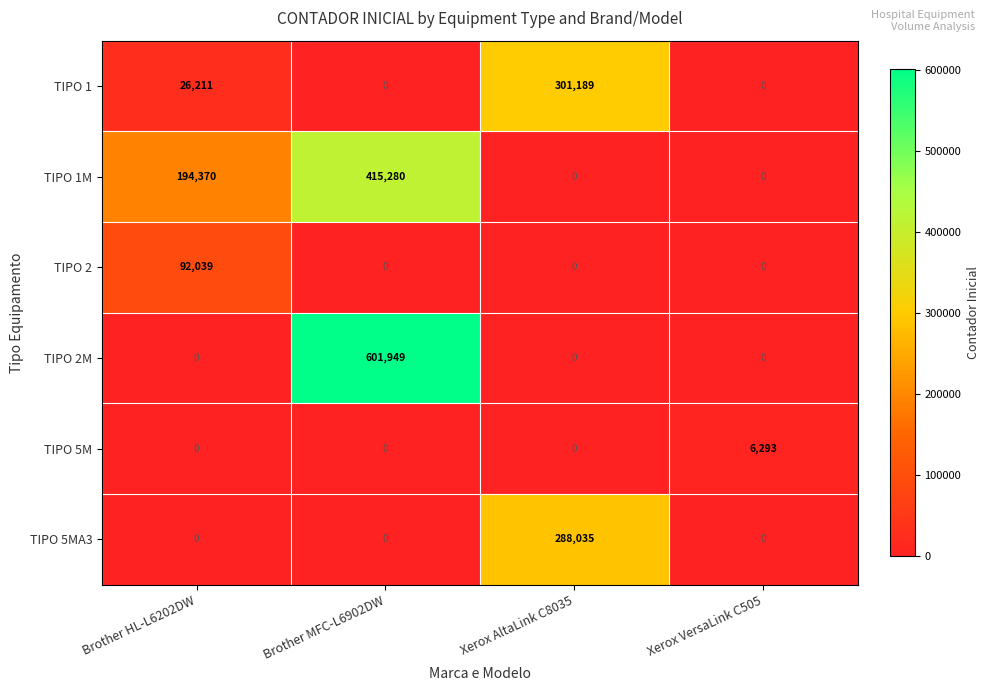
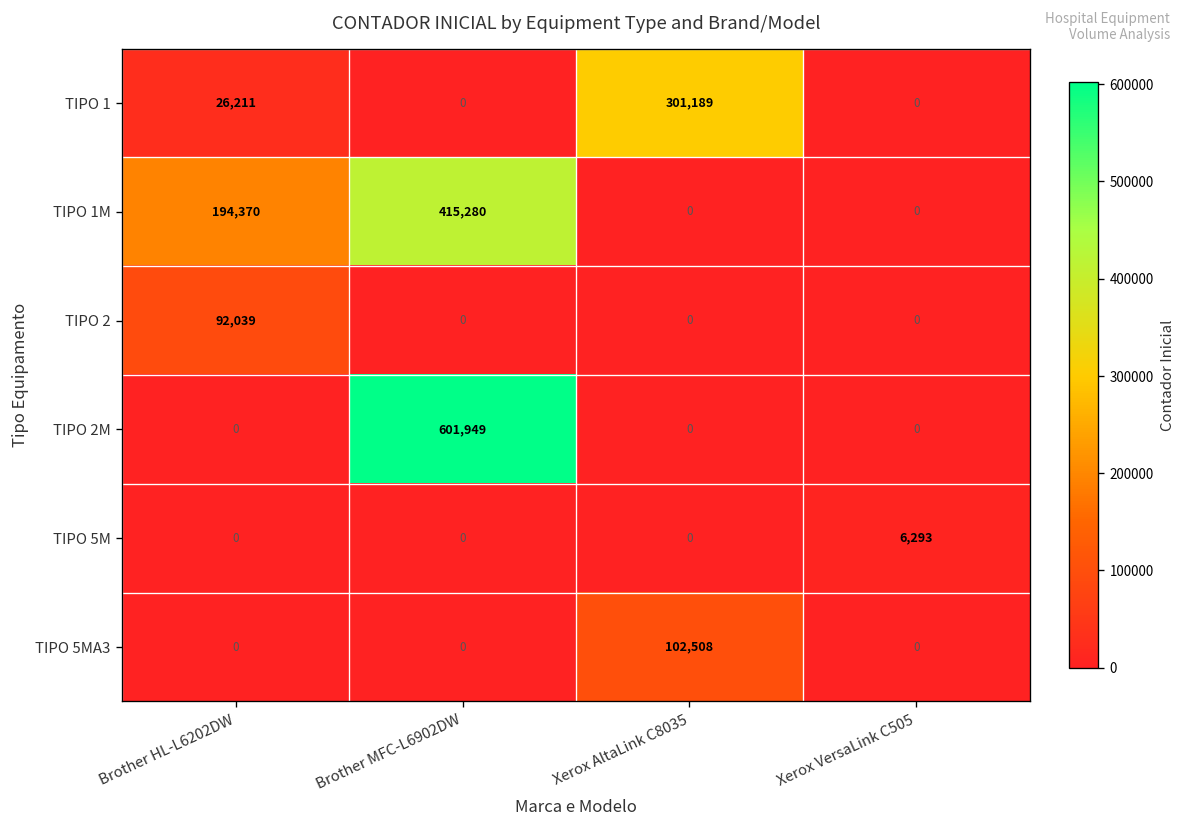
  {
    "TIPO 1": {
      "Brother HL-L6202DW": "26,211",
      "Brother MFC-L6902DW": "0",
      "Xerox AltaLink C8035": "301,189",
      "Xerox VersaLink C505": "0"
    },
    "TIPO 1M": {
      "Brother HL-L6202DW": "194,370",
      "Brother MFC-L6902DW": "415,280",
      "Xerox AltaLink C8035": "0",
      "Xerox VersaLink C505": "0"
    },
    "TIPO 2": {
      "Brother HL-L6202DW": "92,039",
      "Brother MFC-L6902DW": "0",
      "Xerox AltaLink C8035": "0",
      "Xerox VersaLink C505": "0"
    },
    "TIPO 2M": {
      "Brother HL-L6202DW": "0",
      "Brother MFC-L6902DW": "601,949",
      "Xerox AltaLink C8035": "0",
      "Xerox VersaLink C505": "0"
    },
    "TIPO 5M": {
      "Brother HL-L6202DW": "0",
      "Brother MFC-L6902DW": "0",
      "Xerox AltaLink C8035": "0",
      "Xerox VersaLink C505": "6,293"
    },
    "TIPO 5MA3": {
      "Brother HL-L6202DW": "0",
      "Brother MFC-L6902DW": "0",
-     "Xerox AltaLink C8035": "288,035",
+     "Xerox AltaLink C8035": "102,508",
      "Xerox VersaLink C505": "0"
    }
  }
